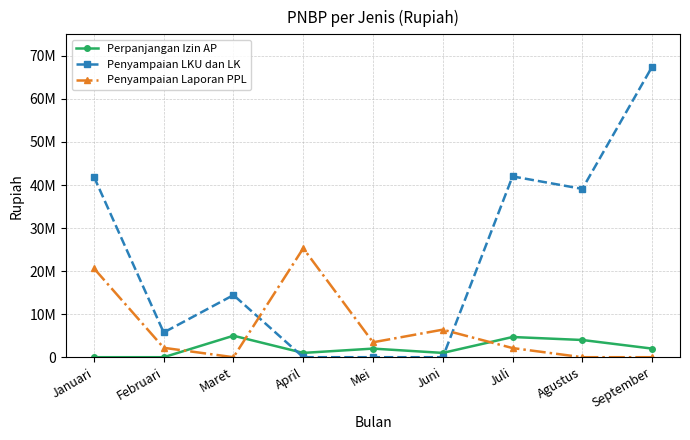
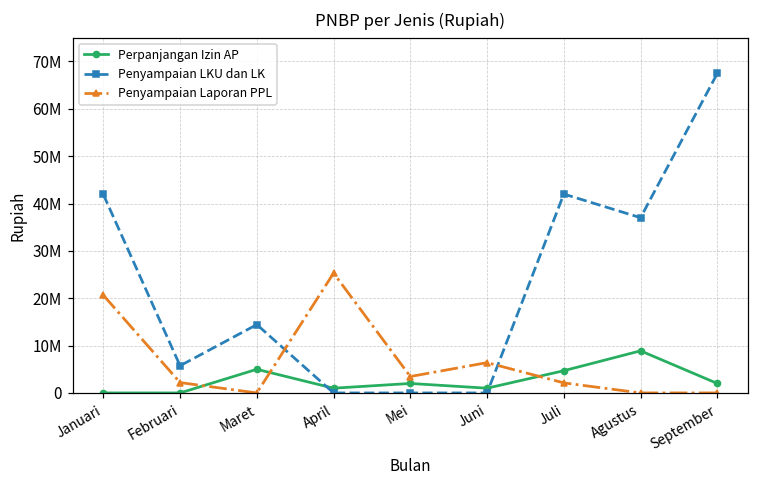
  {
    "Perpanjangan Izin AP": {
      "Januari": 0,
      "Februari": 0,
      "Maret": 5000000,
      "April": 1000000,
      "Mei": 2000000,
      "Juni": 1000000,
      "Juli": 5000000,
-     "Agustus": 4000000,
+     "Agustus": 9000000,
      "September": 2000000
    },
    "Penyampaian LKU dan LK": {
      "Januari": 42000000,
      "Februari": 6000000,
      "Maret": 14000000,
      "April": 0,
      "Mei": 0,
      "Juni": 0,
      "Juli": 42000000,
-     "Agustus": 39000000,
+     "Agustus": 37000000,
      "September": 67000000
    },
    "Penyampaian Laporan PPL": {
      "Januari": 21000000,
      "Februari": 2000000,
      "Maret": 0,
      "April": 25000000,
      "Mei": 3000000,
      "Juni": 6000000,
      "Juli": 2000000,
      "Agustus": 0,
      "September": 0
    }
  }
